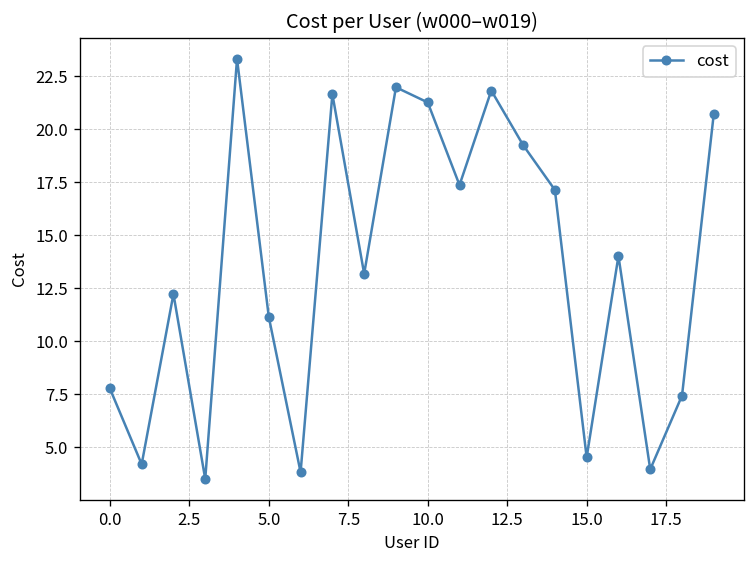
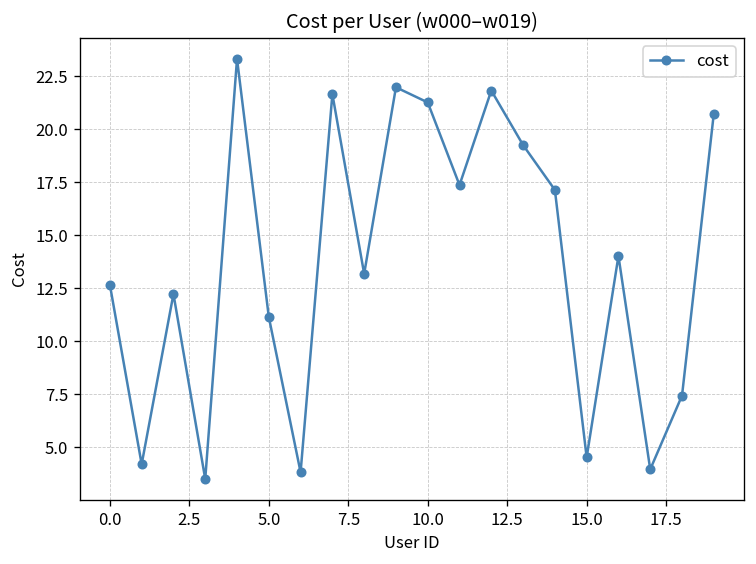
  {
-   "0.0": 7.8,
+   "0.0": 12.7,
    "5.0": 11.1,
    "10.0": 21.3,
    "15.0": 4.5
  }
